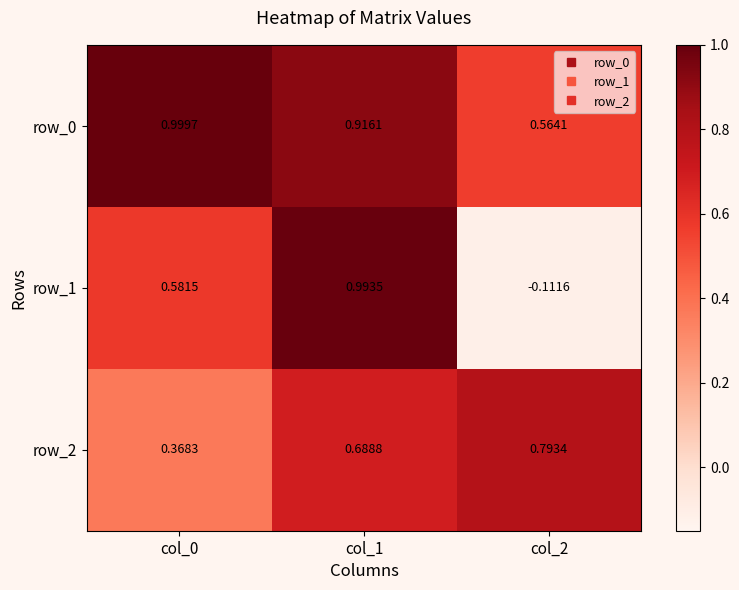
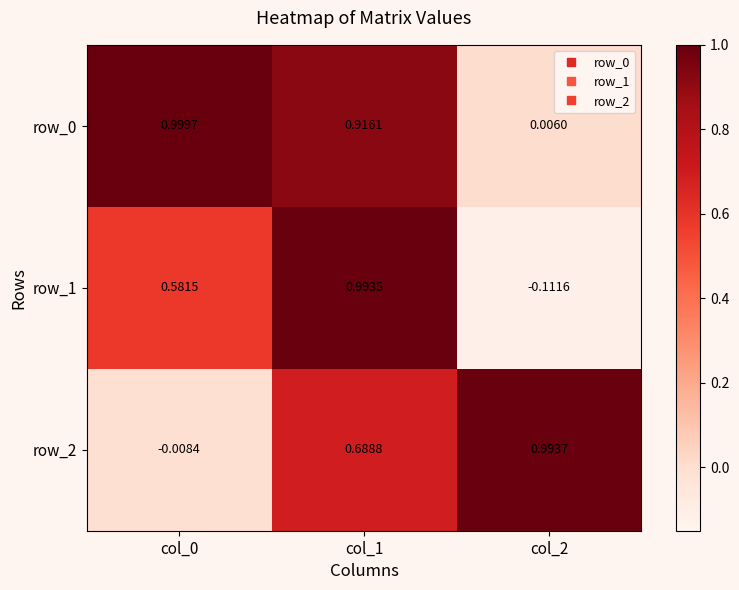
  {
    "row_0": {
      "col_0": 0.9997,
      "col_1": 0.9161,
-     "col_2": 0.5641
+     "col_2": 0.0060
    },
    "row_1": {
      "col_0": 0.5815,
      "col_1": 0.9935,
      "col_2": -0.1116
    },
    "row_2": {
-     "col_0": 0.3683,
+     "col_0": -0.0084,
      "col_1": 0.6888,
-     "col_2": 0.7934
+     "col_2": 0.9937
    }
  }
